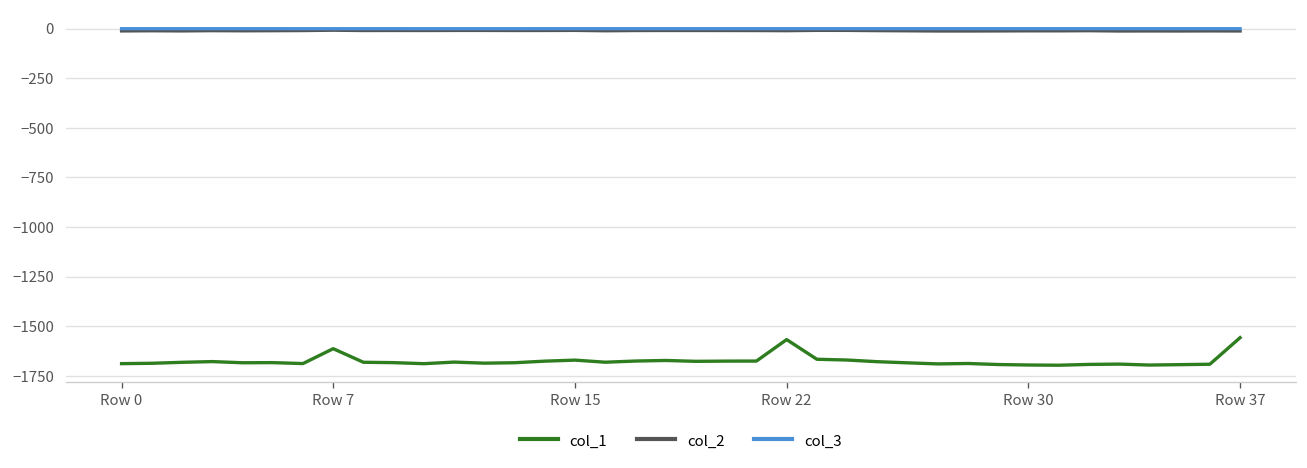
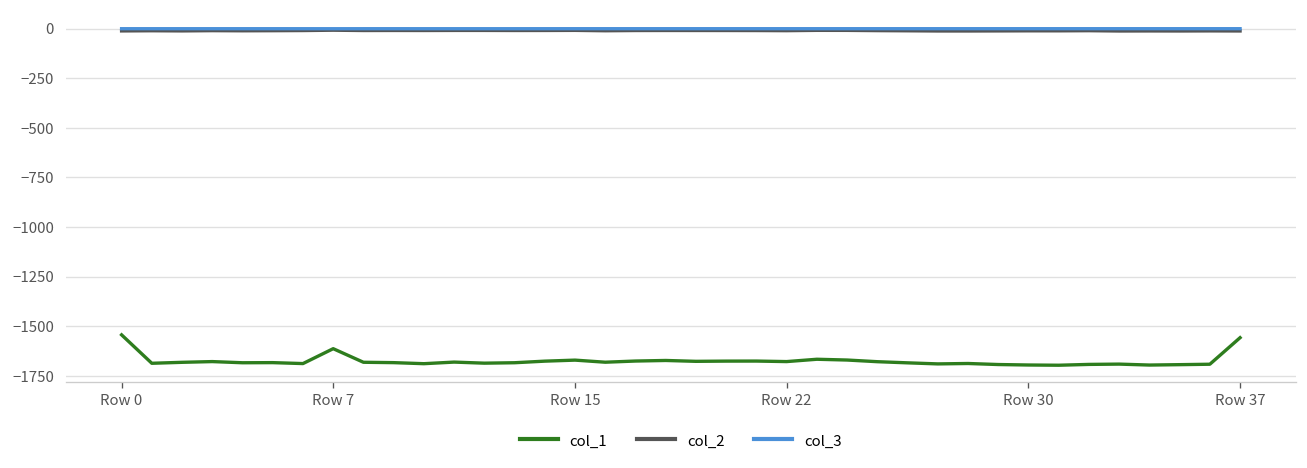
  {
    "col_1": {
-     "Row 0": -1690,
+     "Row 0": -1540,
      "Row 7": -1610,
      "Row 15": -1670,
-     "Row 22": -1570,
+     "Row 22": -1680,
      "Row 30": -1700,
      "Row 37": -1560
    }
  }
